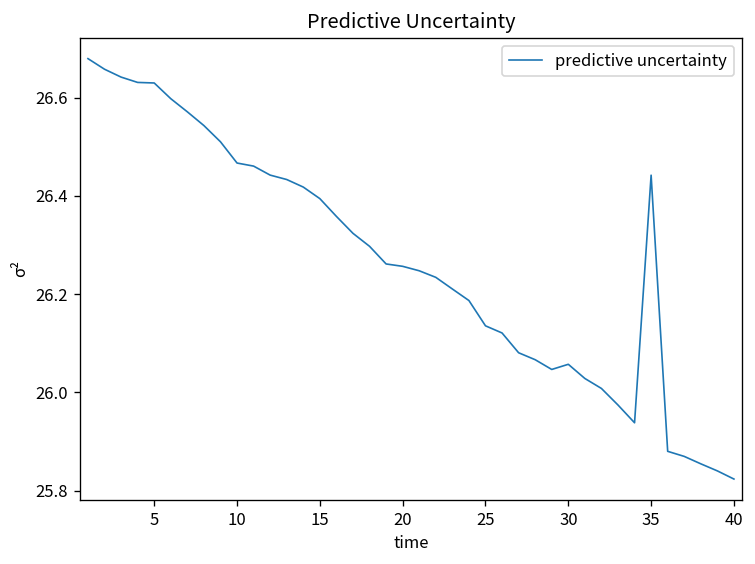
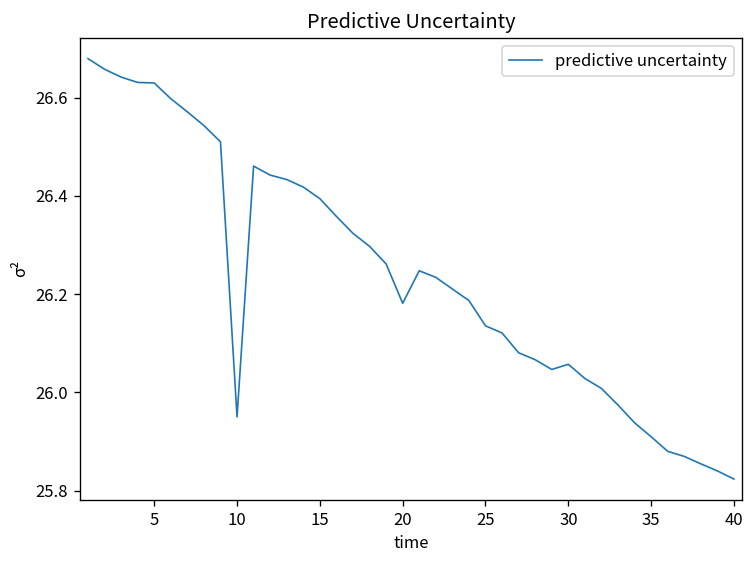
  {
    "5": 26.63,
-   "10": 26.47,
+   "10": 25.95,
    "15": 26.39,
-   "20": 26.26,
+   "20": 26.18,
    "25": 26.14,
    "30": 26.06,
-   "35": 26.44,
+   "35": 25.91,
    "40": 25.82
  }
